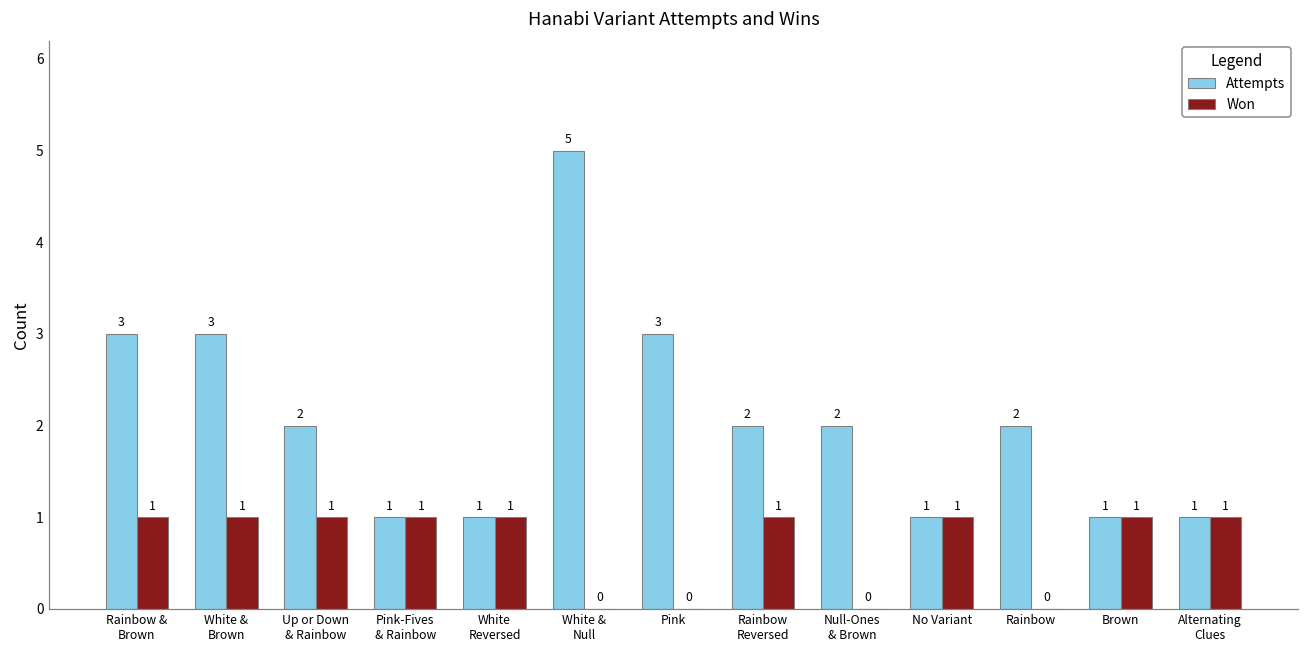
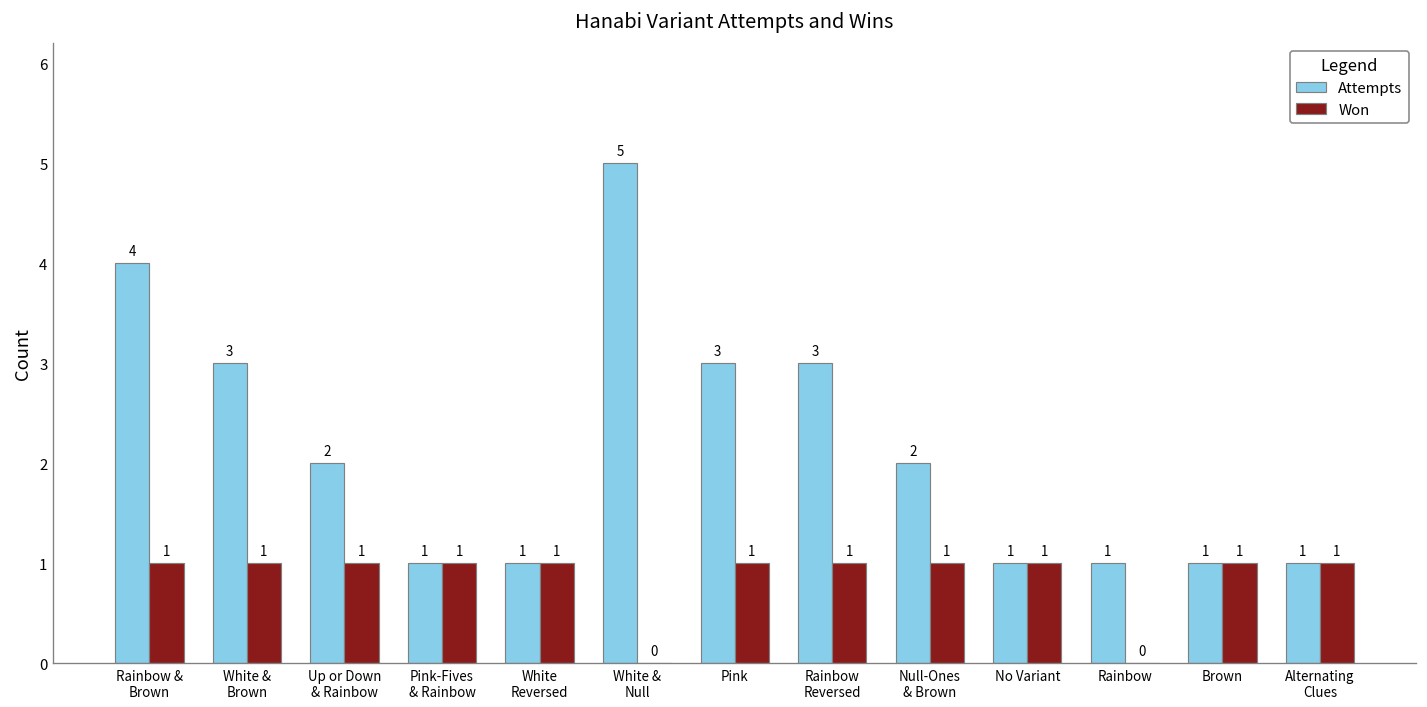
  {
    "Attempts": {
-     "Rainbow & Brown": 3,
+     "Rainbow & Brown": 4,
      "White & Brown": 3,
      "Up or Down & Rainbow": 2,
      "Pink-Fives & Rainbow": 1,
      "White Reversed": 1,
      "White & Null": 5,
      "Pink": 3,
-     "Rainbow Reversed": 2,
+     "Rainbow Reversed": 3,
      "Null-Ones & Brown": 2,
      "No Variant": 1,
-     "Rainbow": 2,
+     "Rainbow": 1,
      "Brown": 1,
      "Alternating Clues": 1
    },
    "Won": {
      "Rainbow & Brown": 1,
      "White & Brown": 1,
      "Up or Down & Rainbow": 1,
      "Pink-Fives & Rainbow": 1,
      "White Reversed": 1,
      "White & Null": 0,
-     "Pink": 0,
+     "Pink": 1,
      "Rainbow Reversed": 1,
-     "Null-Ones & Brown": 0,
+     "Null-Ones & Brown": 1,
      "No Variant": 1,
      "Rainbow": 0,
      "Brown": 1,
      "Alternating Clues": 1
    }
  }
